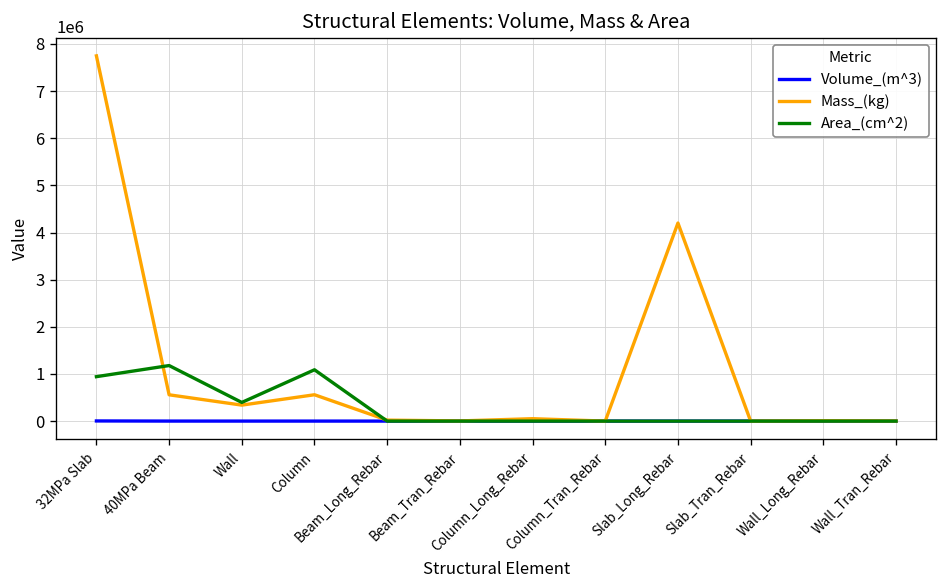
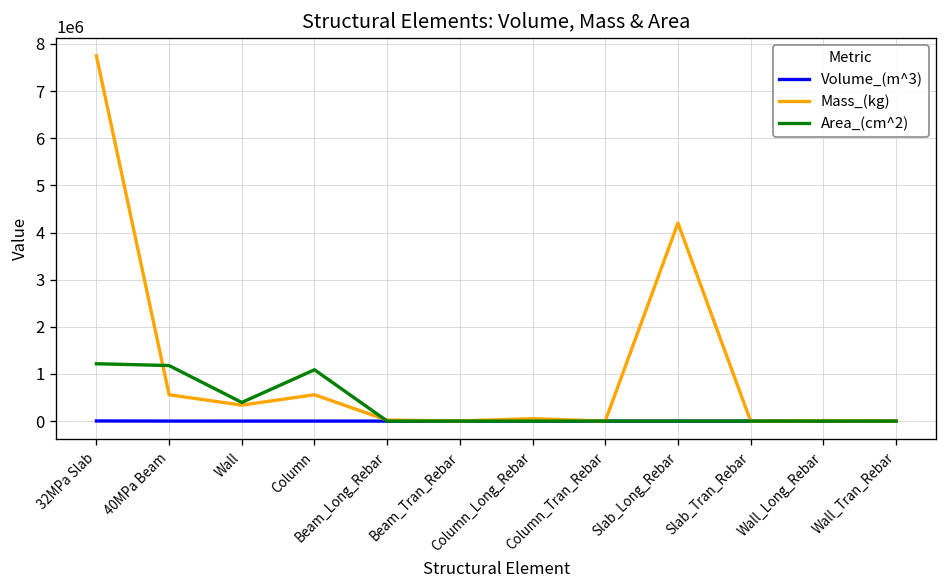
  {
    "Volume_(m^3)": {
      "32MPa Slab": 0,
      "40MPa Beam": 0,
      "Wall": 0,
      "Column": 0
    },
    "Mass_(kg)": {
      "32MPa Slab": 7700000,
      "40MPa Beam": 600000,
      "Column": 600000,
      "Slab_Long_Rebar": 4200000
    },
    "Area_(cm^2)": {
-     "32MPa Slab": 900000,
+     "32MPa Slab": 1200000,
      "40MPa Beam": 1200000,
      "Column": 1100000
    }
  }
